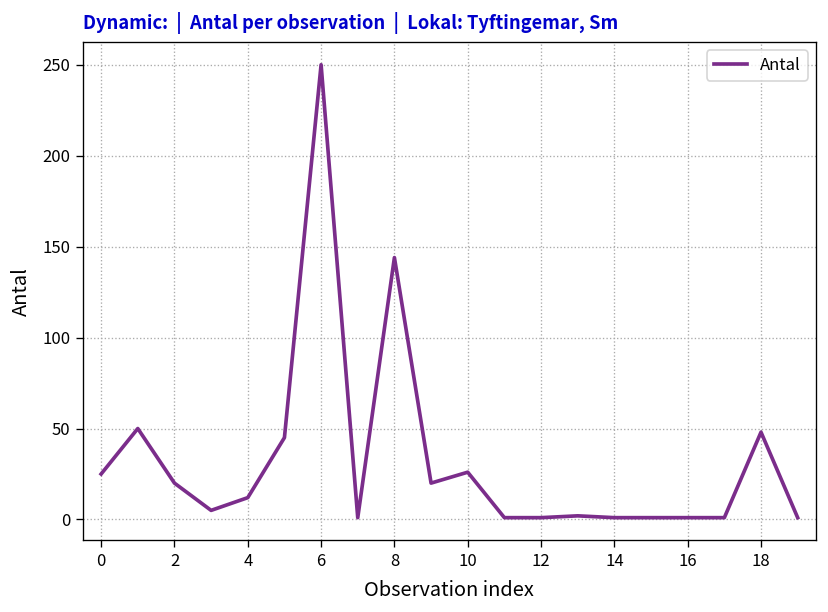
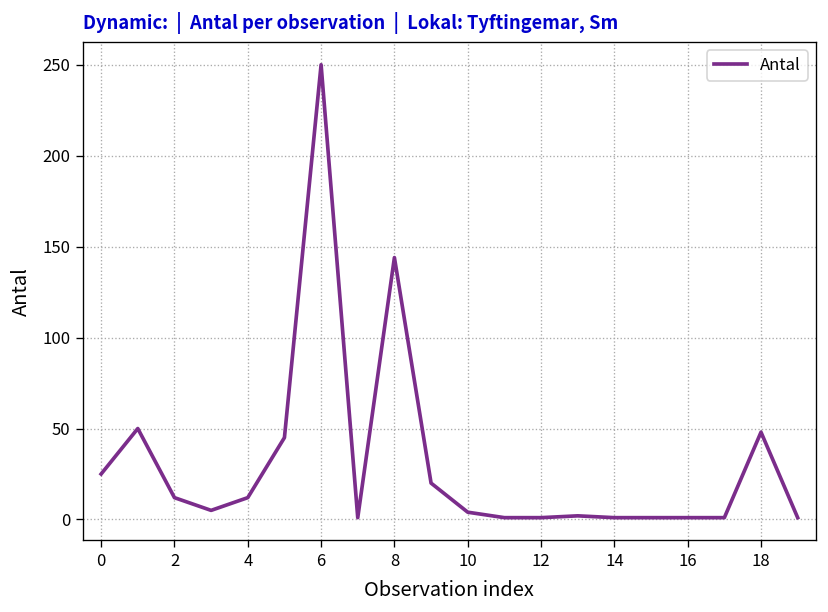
  {
    "0": 25,
-   "2": 20,
+   "2": 12,
    "4": 12,
    "6": 250,
    "8": 144,
-   "10": 26,
+   "10": 4,
    "12": 1,
    "14": 1,
    "16": 1,
    "18": 48
  }
